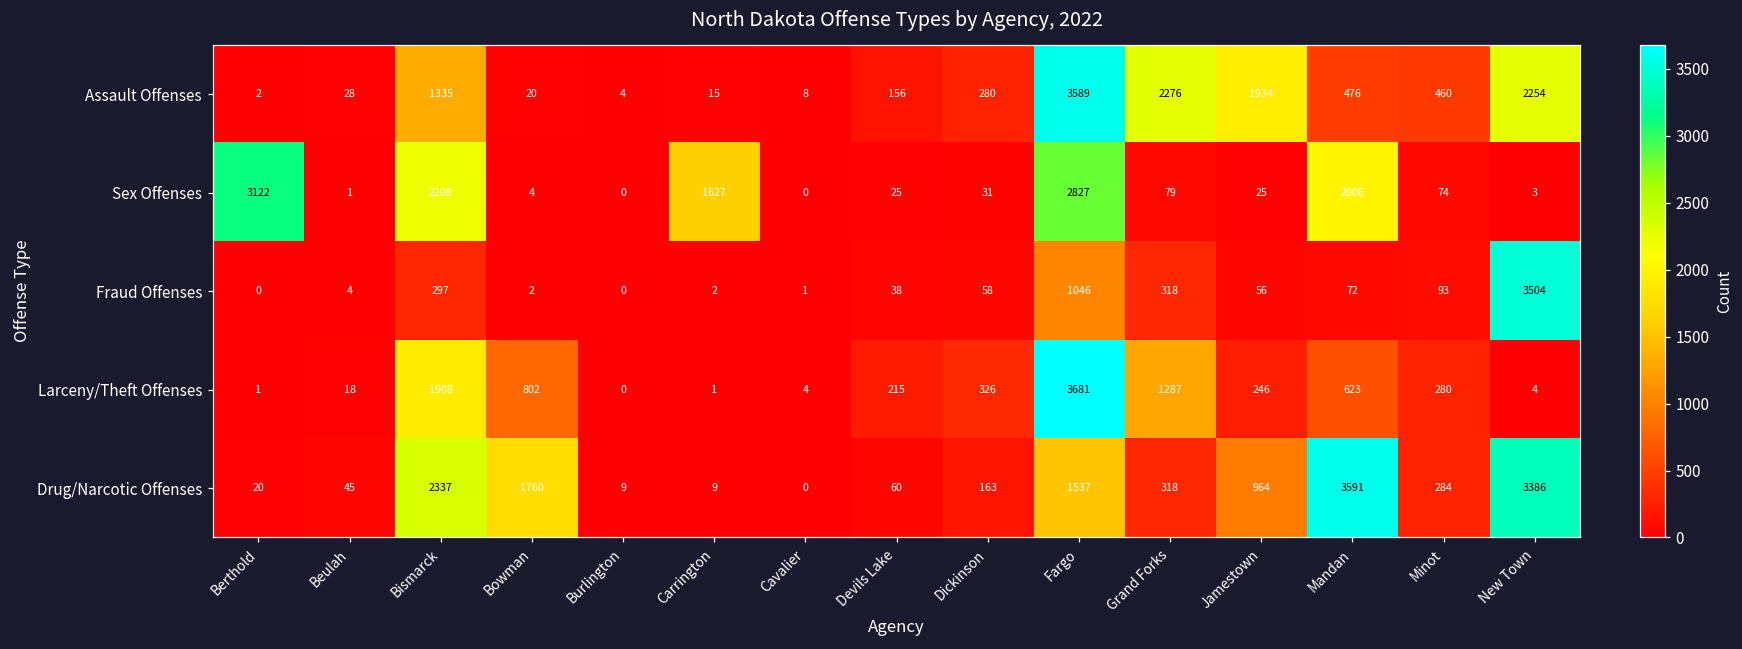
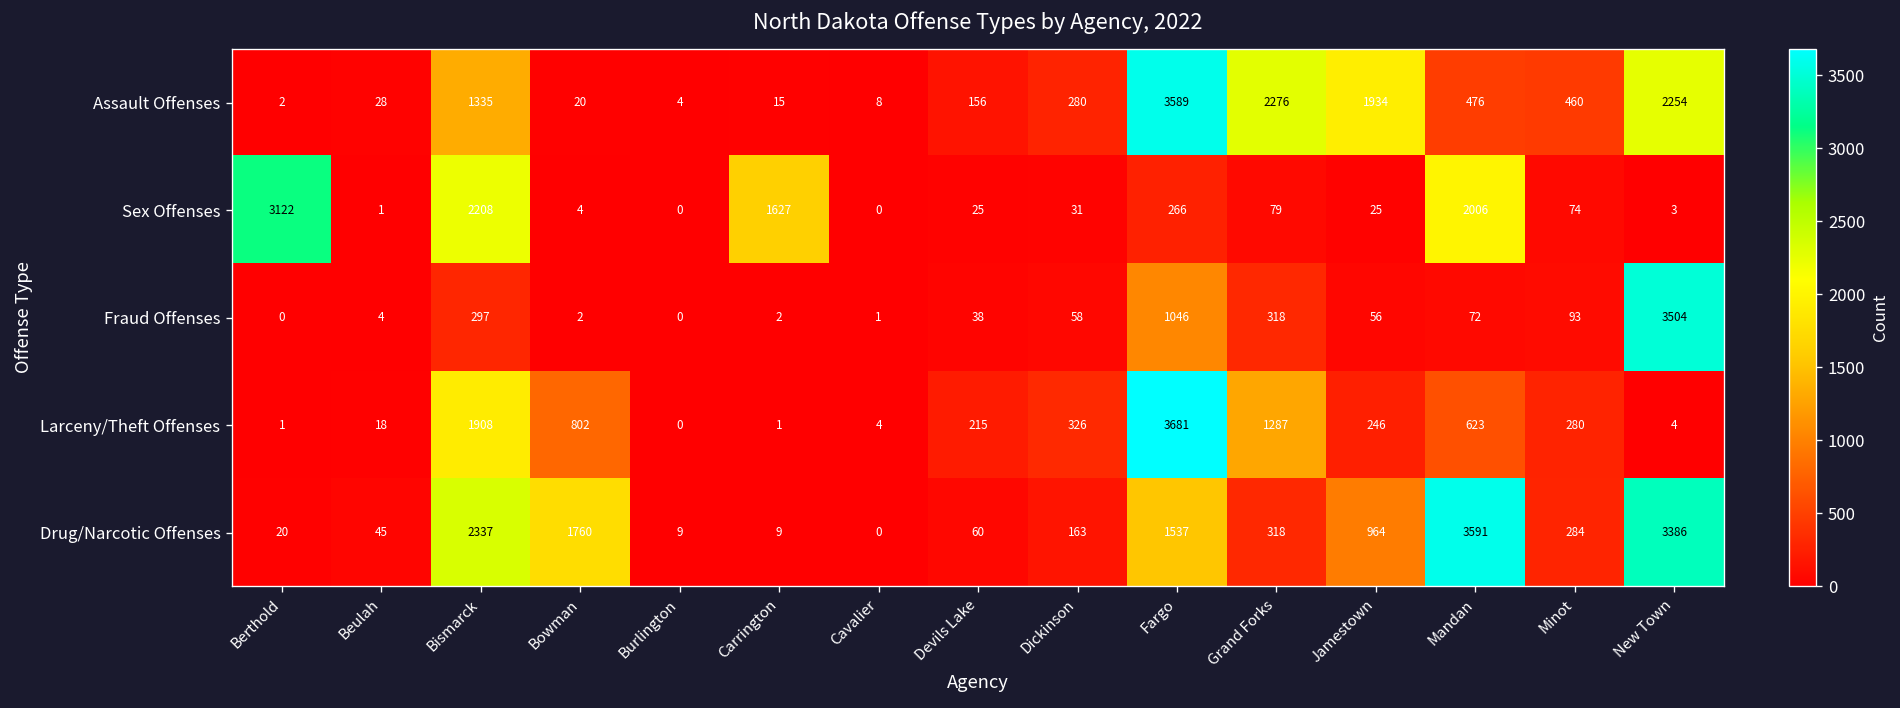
  {
    "Assault Offenses": {
      "Berthold": 2,
      "Beulah": 28,
      "Bismarck": 1335,
      "Bowman": 20,
      "Burlington": 4,
      "Carrington": 15,
      "Cavalier": 8,
      "Devils Lake": 156,
      "Dickinson": 280,
      "Fargo": 3589,
      "Grand Forks": 2276,
      "Jamestown": 1934,
      "Mandan": 476,
      "Minot": 460,
      "New Town": 2254
    },
    "Sex Offenses": {
      "Berthold": 3122,
      "Beulah": 1,
      "Bismarck": 2208,
      "Bowman": 4,
      "Burlington": 0,
      "Carrington": 1627,
      "Cavalier": 0,
      "Devils Lake": 25,
      "Dickinson": 31,
-     "Fargo": 2827,
+     "Fargo": 266,
      "Grand Forks": 79,
      "Jamestown": 25,
      "Mandan": 2006,
      "Minot": 74,
      "New Town": 3
    },
    "Fraud Offenses": {
      "Berthold": 0,
      "Beulah": 4,
      "Bismarck": 297,
      "Bowman": 2,
      "Burlington": 0,
      "Carrington": 2,
      "Cavalier": 1,
      "Devils Lake": 38,
      "Dickinson": 58,
      "Fargo": 1046,
      "Grand Forks": 318,
      "Jamestown": 56,
      "Mandan": 72,
      "Minot": 93,
      "New Town": 3504
    },
    "Larceny/Theft Offenses": {
      "Berthold": 1,
      "Beulah": 18,
      "Bismarck": 1908,
      "Bowman": 802,
      "Burlington": 0,
      "Carrington": 1,
      "Cavalier": 4,
      "Devils Lake": 215,
      "Dickinson": 326,
      "Fargo": 3681,
      "Grand Forks": 1287,
      "Jamestown": 246,
      "Mandan": 623,
      "Minot": 280,
      "New Town": 4
    },
    "Drug/Narcotic Offenses": {
      "Berthold": 20,
      "Beulah": 45,
      "Bismarck": 2337,
      "Bowman": 1760,
      "Burlington": 9,
      "Carrington": 9,
      "Cavalier": 0,
      "Devils Lake": 60,
      "Dickinson": 163,
      "Fargo": 1537,
      "Grand Forks": 318,
      "Jamestown": 964,
      "Mandan": 3591,
      "Minot": 284,
      "New Town": 3386
    }
  }
